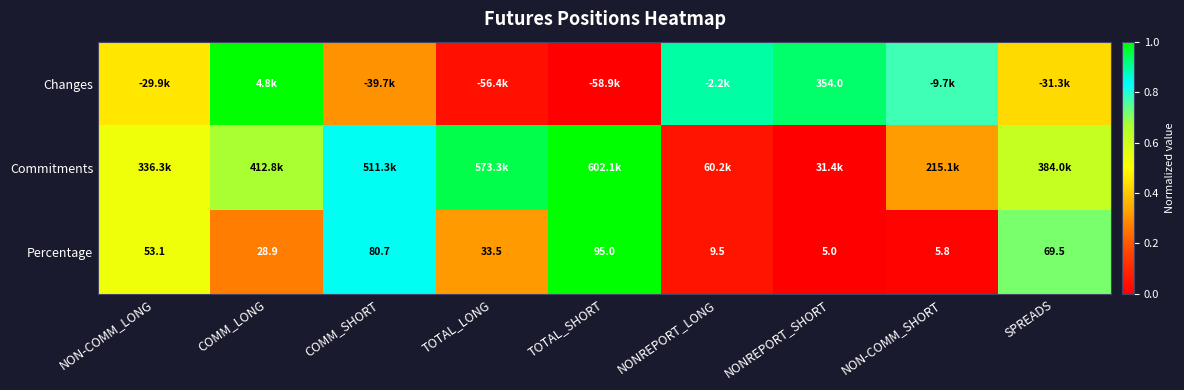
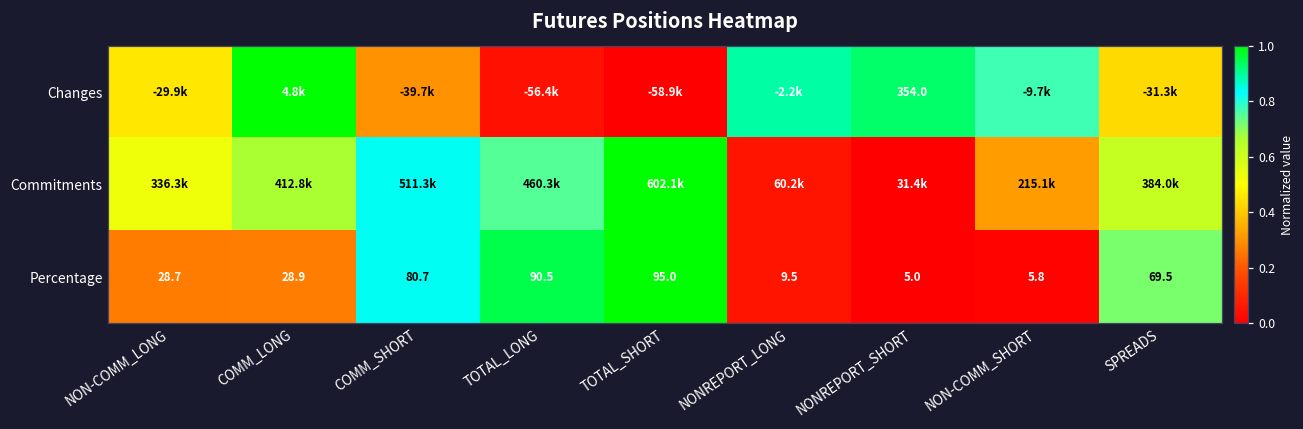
  {
    "Changes": {
      "NON-COMM_LONG": "-29.9k",
      "COMM_LONG": "4.8k",
      "COMM_SHORT": "-39.7k",
      "TOTAL_LONG": "-56.4k",
      "TOTAL_SHORT": "-58.9k",
      "NONREPORT_LONG": "-2.2k",
      "NONREPORT_SHORT": "354.0",
      "NON-COMM_SHORT": "-9.7k",
      "SPREADS": "-31.3k"
    },
    "Commitments": {
      "NON-COMM_LONG": "336.3k",
      "COMM_LONG": "412.8k",
      "COMM_SHORT": "511.3k",
-     "TOTAL_LONG": "573.3k",
+     "TOTAL_LONG": "460.3k",
      "TOTAL_SHORT": "602.1k",
      "NONREPORT_LONG": "60.2k",
      "NONREPORT_SHORT": "31.4k",
      "NON-COMM_SHORT": "215.1k",
      "SPREADS": "384.0k"
    },
    "Percentage": {
-     "NON-COMM_LONG": "53.1",
+     "NON-COMM_LONG": "28.7",
      "COMM_LONG": "28.9",
      "COMM_SHORT": "80.7",
-     "TOTAL_LONG": "33.5",
+     "TOTAL_LONG": "90.5",
      "TOTAL_SHORT": "95.0",
      "NONREPORT_LONG": "9.5",
      "NONREPORT_SHORT": "5.0",
      "NON-COMM_SHORT": "5.8",
      "SPREADS": "69.5"
    }
  }
